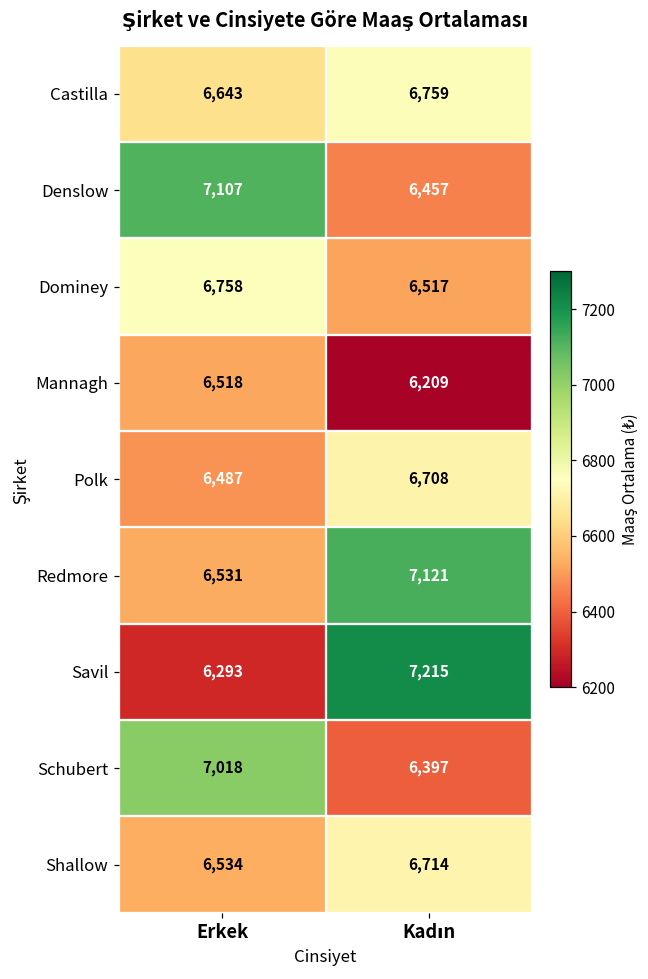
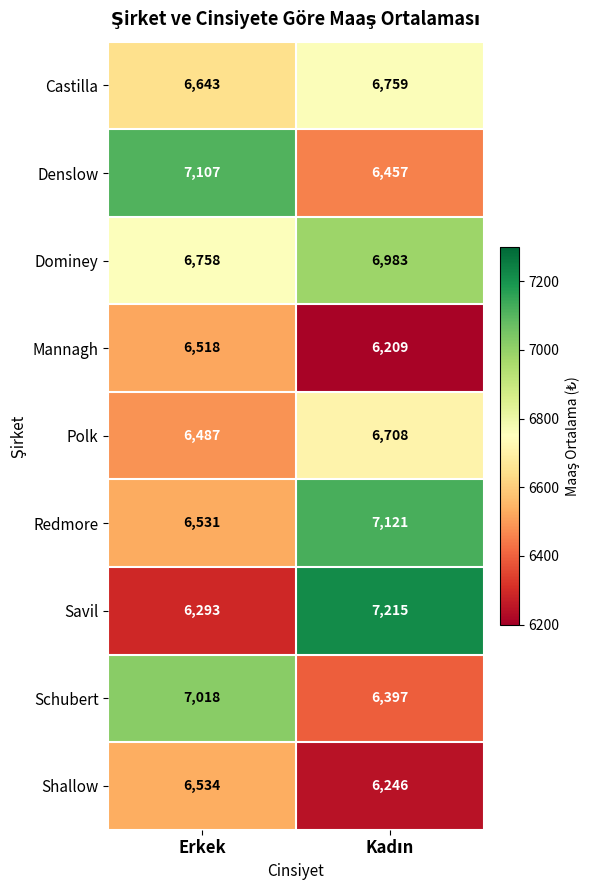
  {
    "Castilla": {
      "Erkek": "6,643",
      "Kadın": "6,759"
    },
    "Denslow": {
      "Erkek": "7,107",
      "Kadın": "6,457"
    },
    "Dominey": {
      "Erkek": "6,758",
-     "Kadın": "6,517"
+     "Kadın": "6,983"
    },
    "Mannagh": {
      "Erkek": "6,518",
      "Kadın": "6,209"
    },
    "Polk": {
      "Erkek": "6,487",
      "Kadın": "6,708"
    },
    "Redmore": {
      "Erkek": "6,531",
      "Kadın": "7,121"
    },
    "Savil": {
      "Erkek": "6,293",
      "Kadın": "7,215"
    },
    "Schubert": {
      "Erkek": "7,018",
      "Kadın": "6,397"
    },
    "Shallow": {
      "Erkek": "6,534",
-     "Kadın": "6,714"
+     "Kadın": "6,246"
    }
  }
